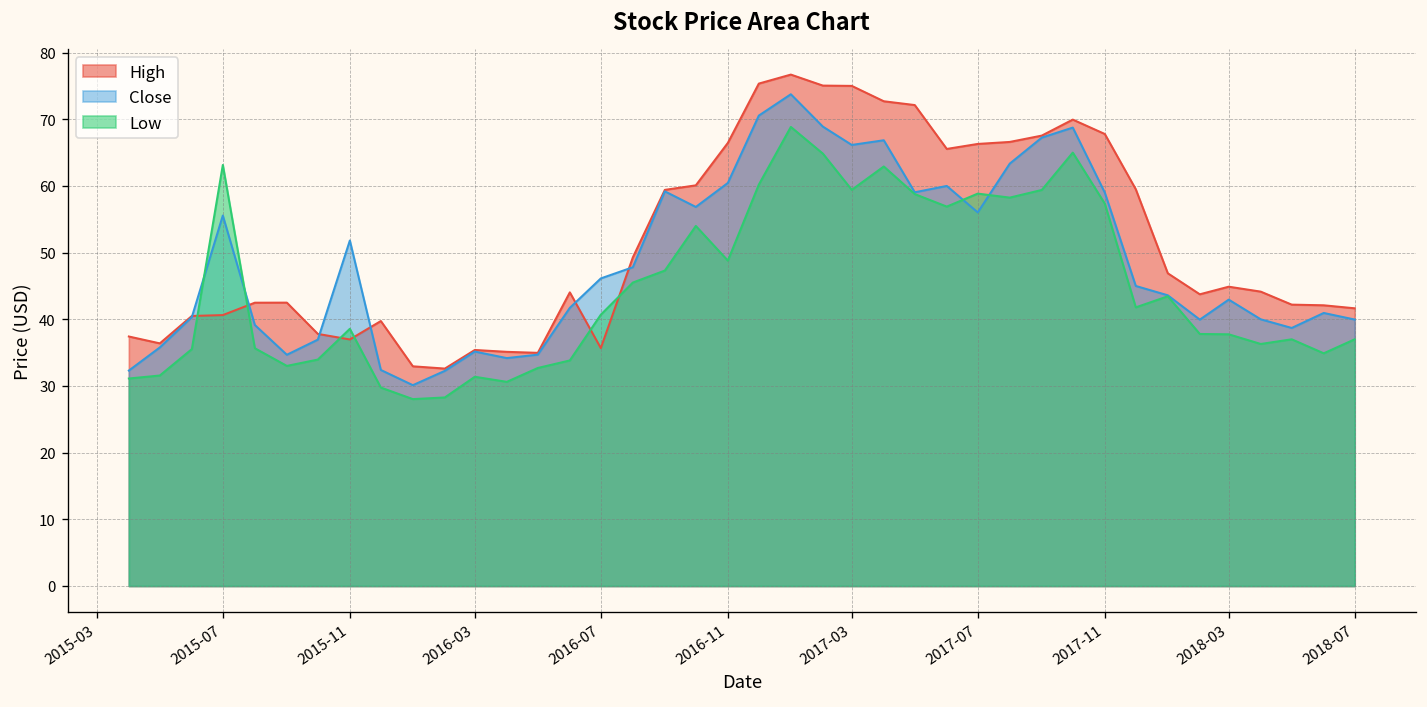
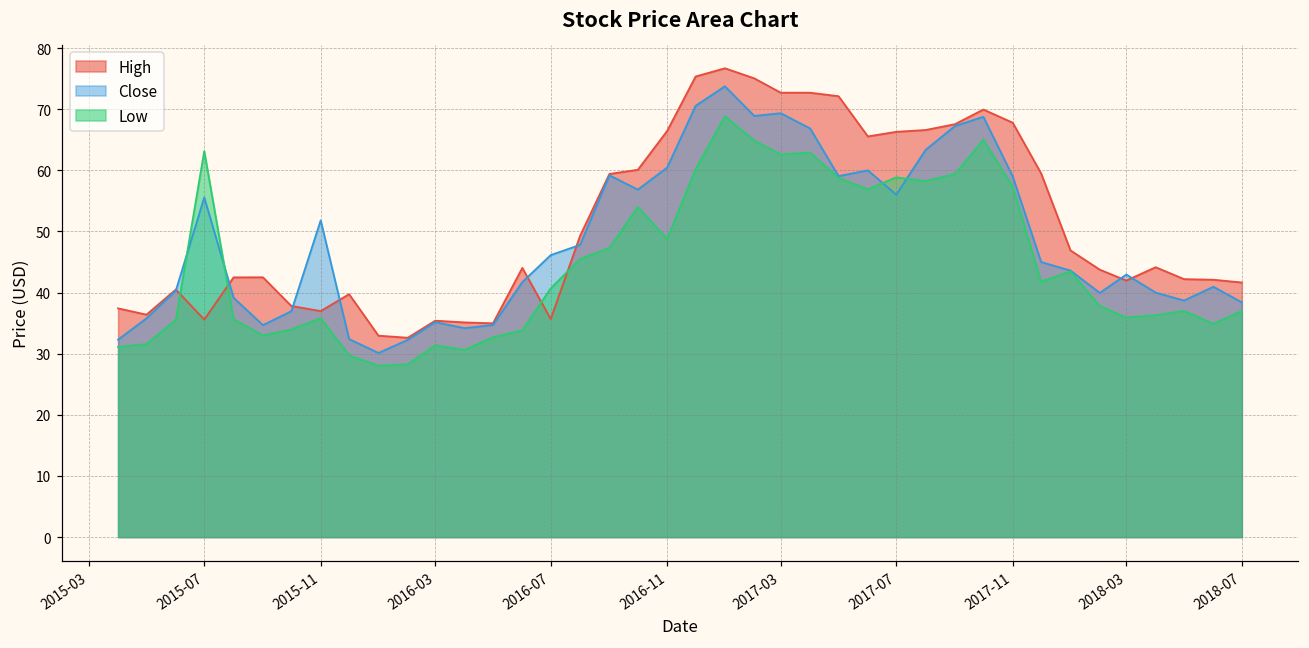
  {
    "High": {
-     "2015-07": 41,
+     "2015-07": 36,
      "2015-11": 37,
      "2016-07": 36,
      "2016-11": 66,
-     "2017-03": 75,
+     "2017-03": 73,
      "2017-07": 66,
      "2017-11": 68,
-     "2018-03": 45,
+     "2018-03": 42,
      "2018-07": 42
    },
    "Close": {
      "2015-07": 56,
      "2015-11": 52,
      "2016-07": 46,
      "2016-11": 60,
-     "2017-03": 66,
+     "2017-03": 69,
      "2017-07": 56,
      "2017-11": 59,
      "2018-03": 43,
-     "2018-07": 40
+     "2018-07": 38
    },
    "Low": {
      "2015-07": 63,
-     "2015-11": 39,
+     "2015-11": 36,
      "2016-03": 31,
      "2016-07": 41,
      "2016-11": 49,
-     "2017-03": 59,
+     "2017-03": 63,
      "2017-07": 59,
      "2017-11": 57,
-     "2018-03": 38,
+     "2018-03": 36,
      "2018-07": 37
    }
  }
